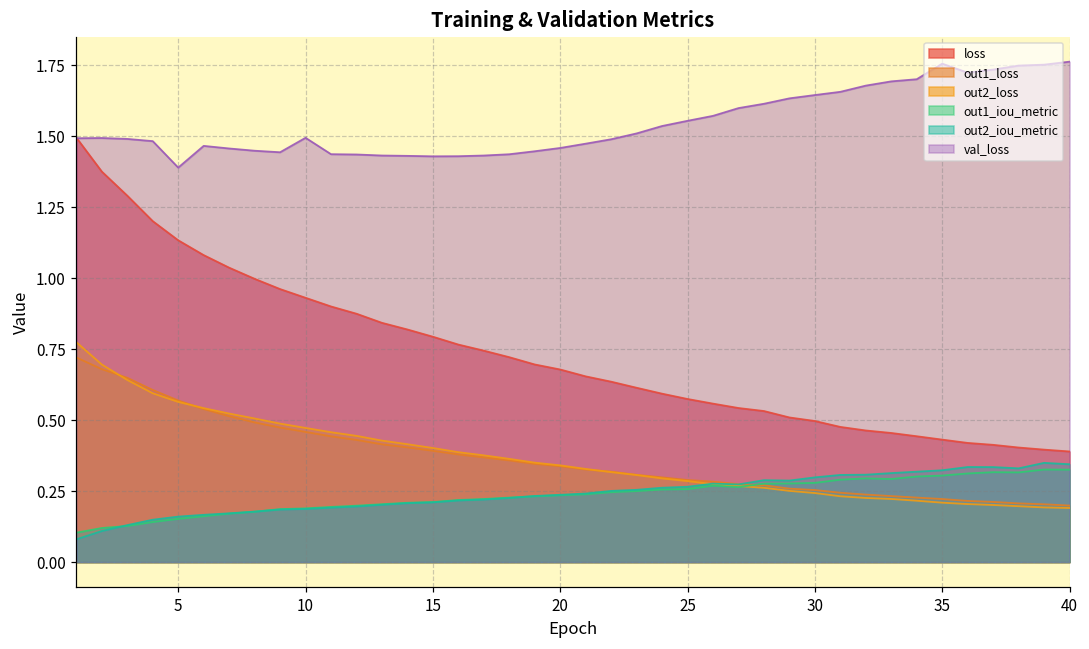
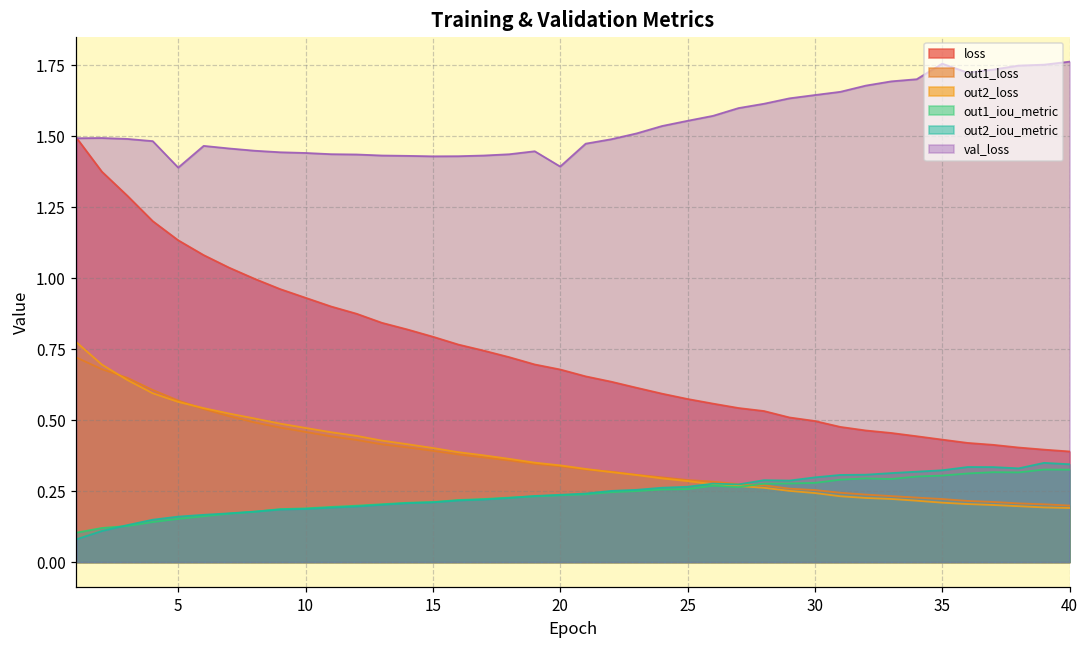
  {
    "val_loss": {
      "5": 1.39,
-     "10": 1.49,
+     "10": 1.44,
      "15": 1.43,
-     "20": 1.46,
+     "20": 1.39,
      "25": 1.55,
      "30": 1.64,
      "40": 1.76
    }
  }
